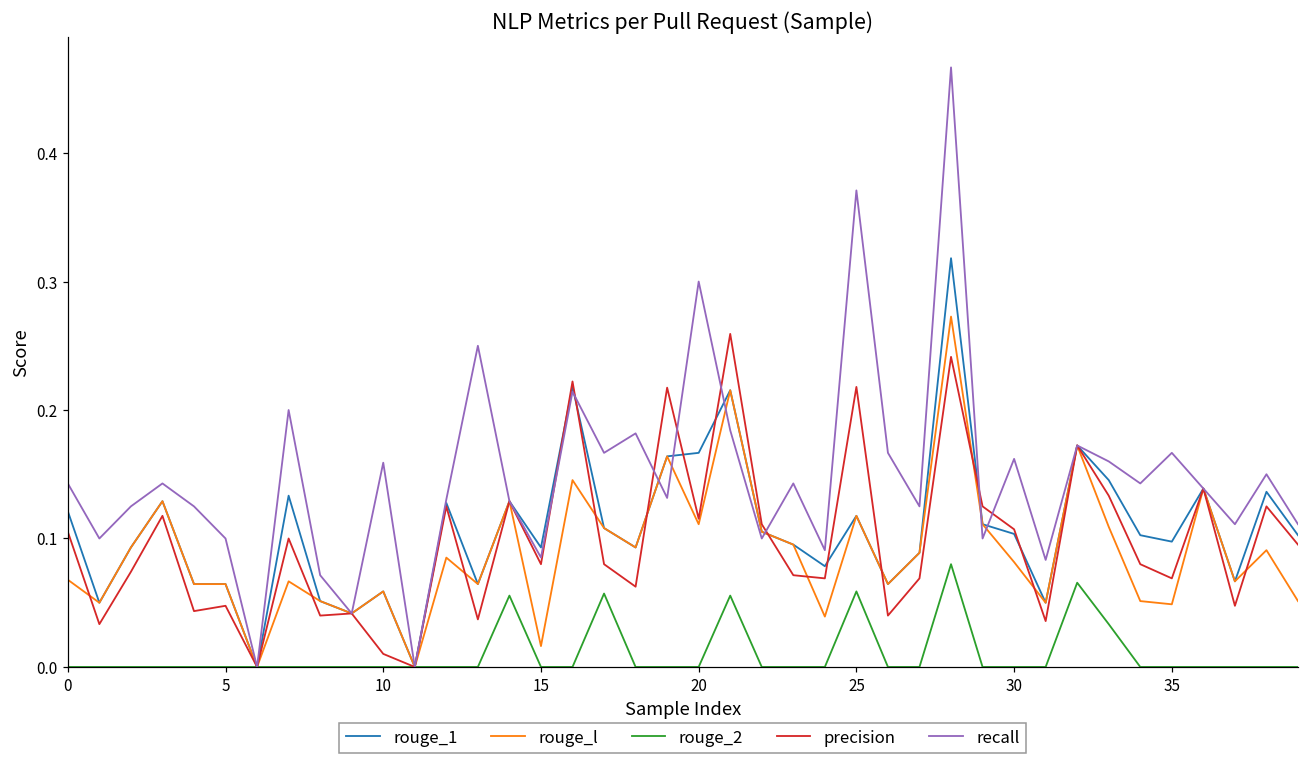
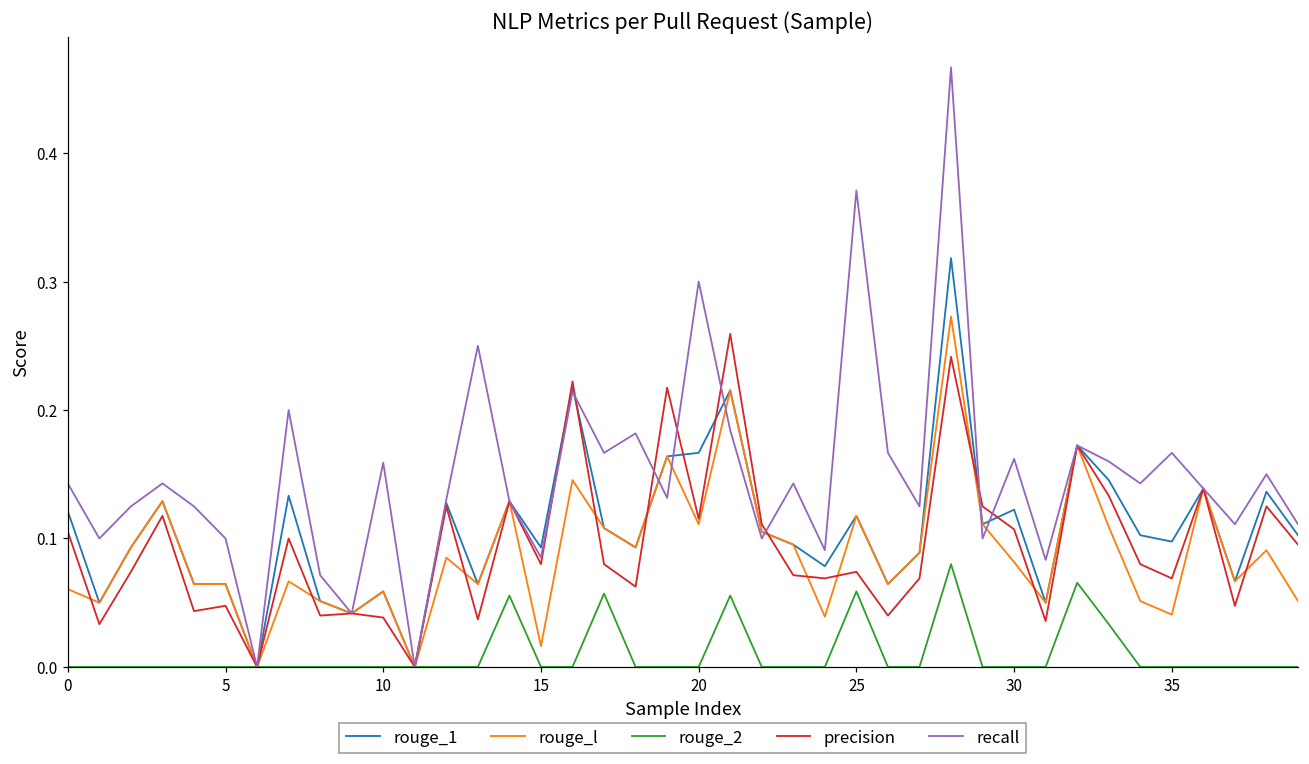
  {
    "rouge_1": {
      "0": 0.121,
      "15": 0.093,
      "20": 0.167,
-     "30": 0.104,
+     "30": 0.122,
      "35": 0.098
    },
    "rouge_l": {
-     "0": 0.068,
+     "0": 0.061,
      "15": 0.016,
      "20": 0.111,
      "30": 0.082,
-     "35": 0.049
+     "35": 0.041
    },
    "rouge_2": {
      "0": 0.000,
      "5": 0.000,
      "10": 0.000,
      "15": 0.000,
      "20": 0.000,
      "25": 0.059,
      "30": 0.000,
      "35": 0.000
    },
    "precision": {
      "0": 0.105,
      "5": 0.048,
-     "10": 0.010,
+     "10": 0.038,
      "15": 0.080,
      "20": 0.115,
-     "25": 0.218,
+     "25": 0.074,
      "30": 0.107,
      "35": 0.069
    },
    "recall": {
      "0": 0.143,
      "5": 0.100,
      "10": 0.159,
      "15": 0.085,
      "20": 0.300,
      "25": 0.371,
      "30": 0.162,
      "35": 0.167
    }
  }
